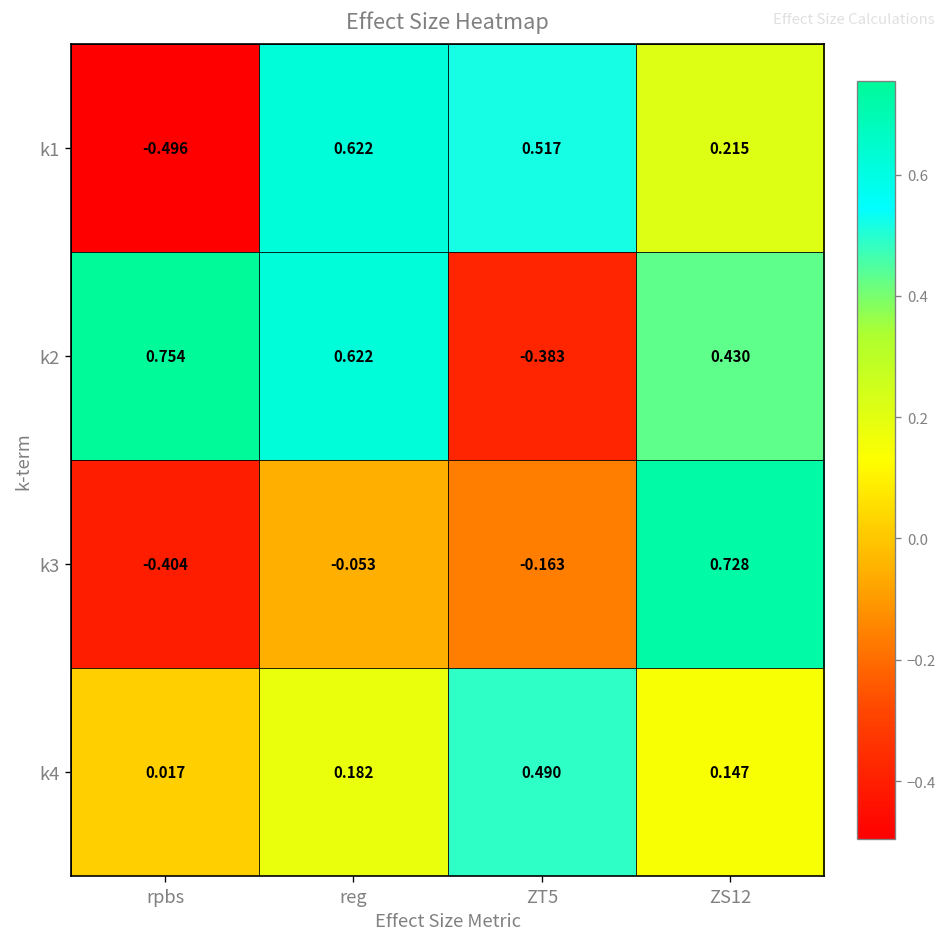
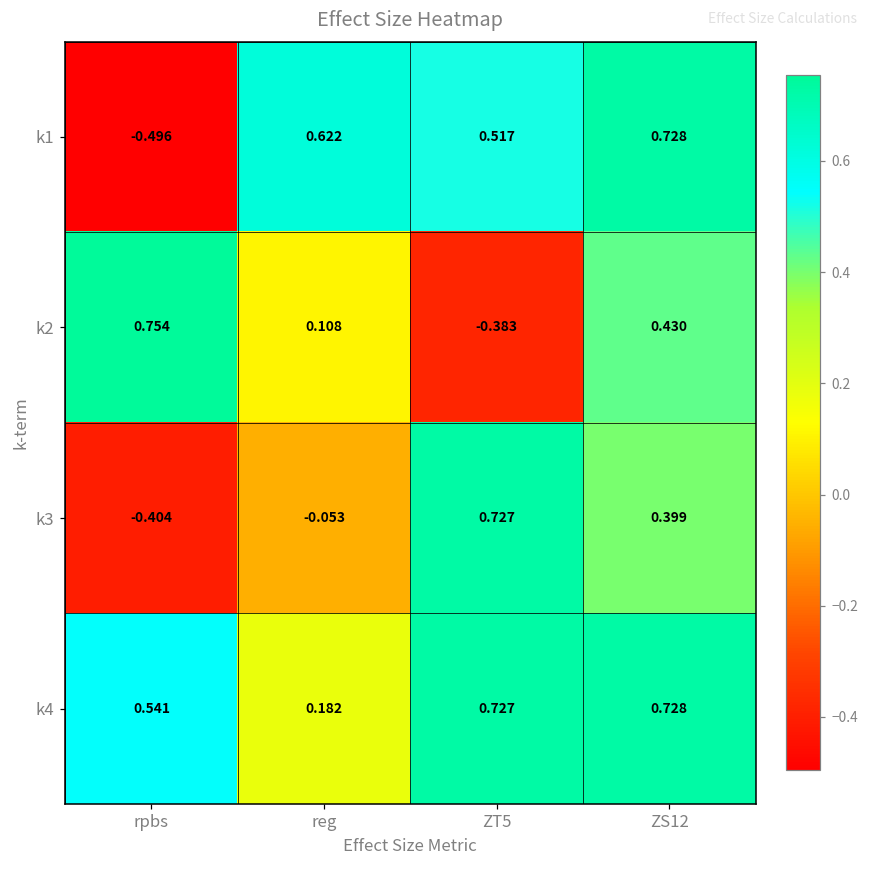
  {
    "k1": {
      "rpbs": -0.496,
      "reg": 0.622,
      "ZT5": 0.517,
-     "ZS12": 0.215
+     "ZS12": 0.728
    },
    "k2": {
      "rpbs": 0.754,
-     "reg": 0.622,
+     "reg": 0.108,
      "ZT5": -0.383,
      "ZS12": 0.430
    },
    "k3": {
      "rpbs": -0.404,
      "reg": -0.053,
-     "ZT5": -0.163,
-     "ZS12": 0.728
+     "ZT5": 0.727,
+     "ZS12": 0.399
    },
    "k4": {
-     "rpbs": 0.017,
+     "rpbs": 0.541,
      "reg": 0.182,
-     "ZT5": 0.490,
-     "ZS12": 0.147
+     "ZT5": 0.727,
+     "ZS12": 0.728
    }
  }
